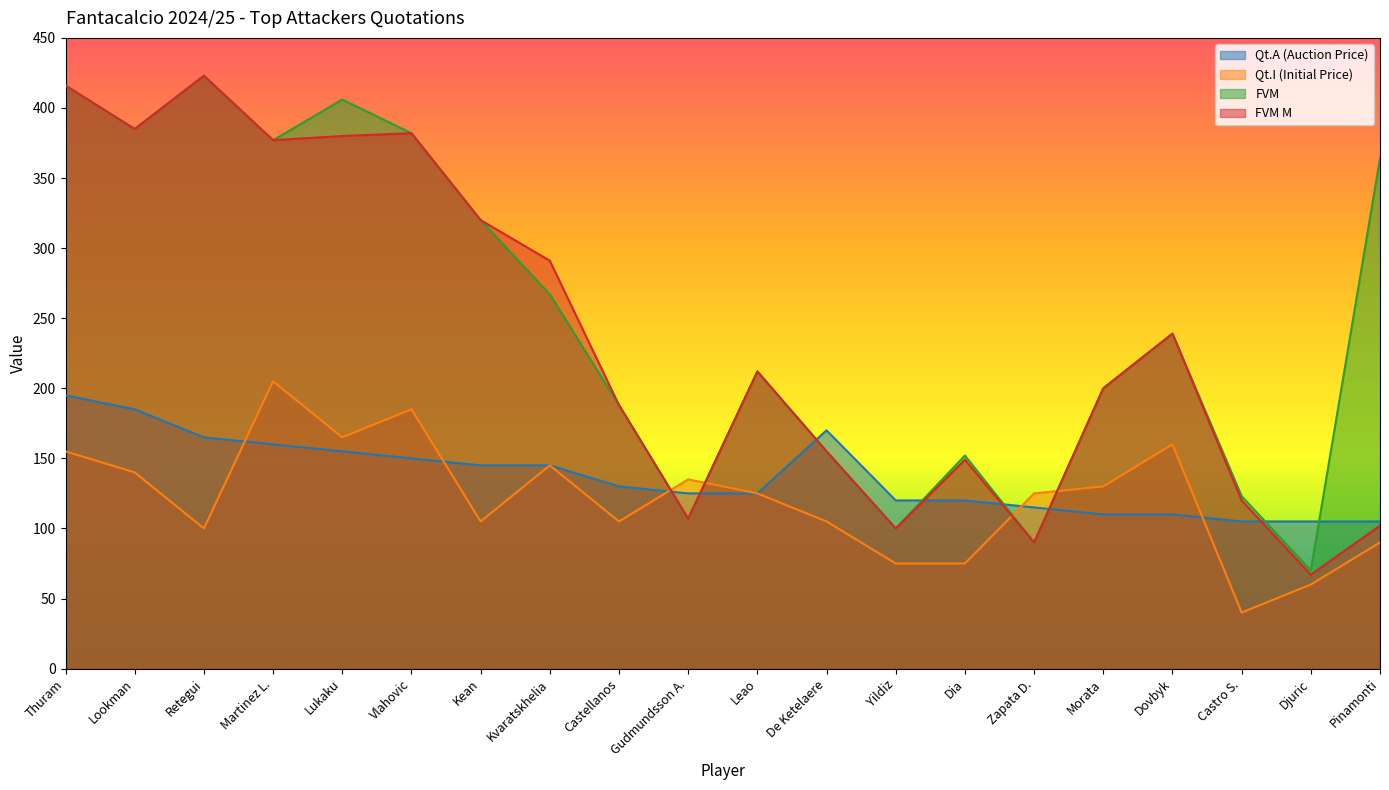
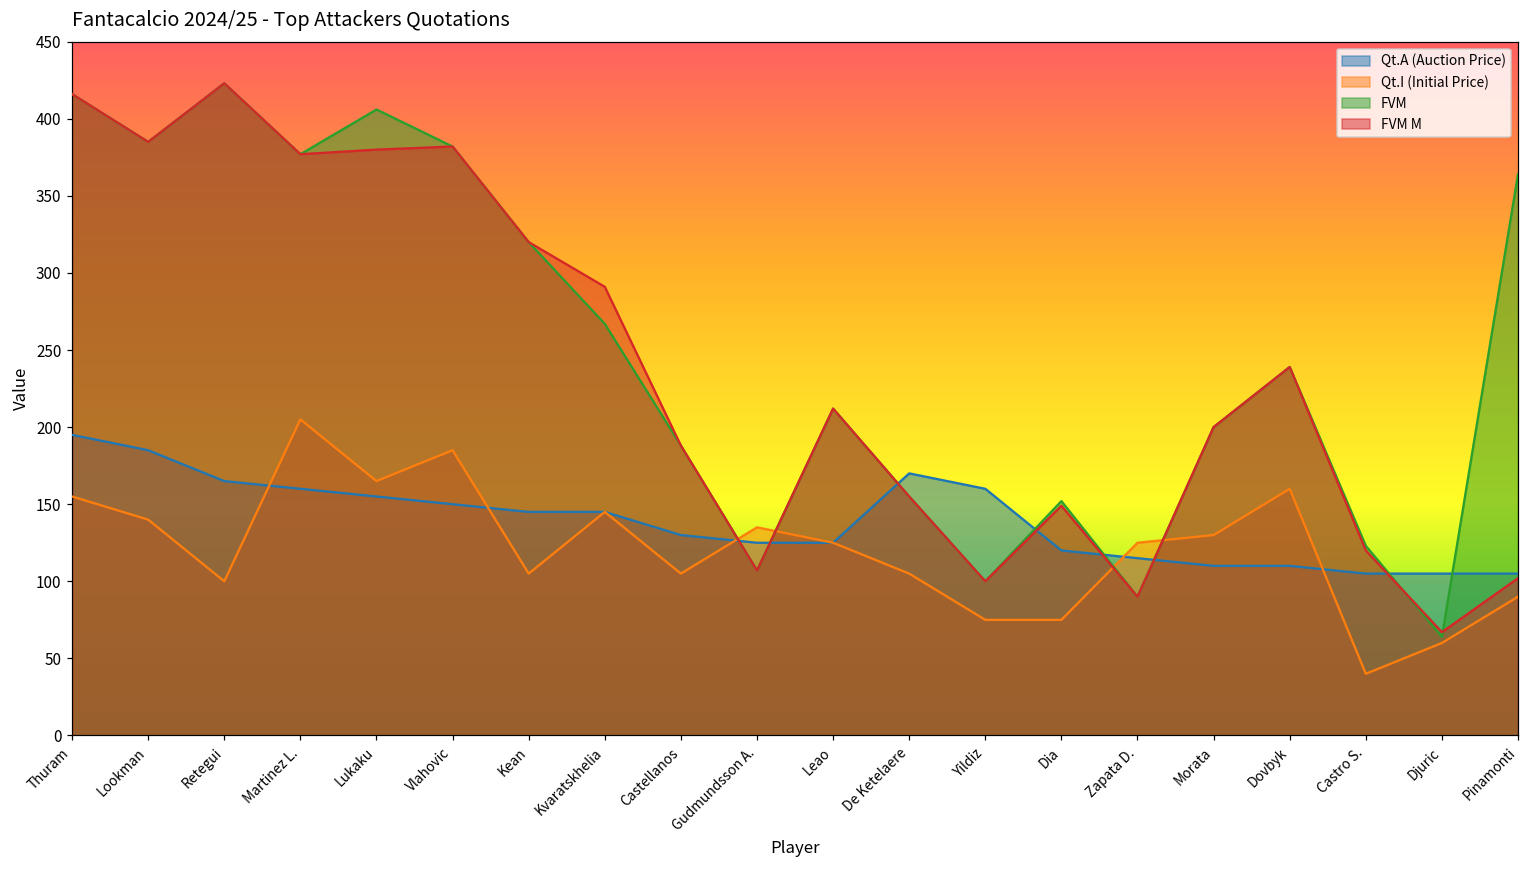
  {
    "Qt.A (Auction Price)": {
      "Thuram": 195,
      "Lookman": 185,
      "Retegui": 165,
      "Martinez L.": 160,
      "Lukaku": 155,
      "Vlahovic": 150,
      "Kean": 145,
      "Castellanos": 130,
      "Gudmundsson A.": 125,
      "De Ketelaere": 170,
-     "Yildiz": 120,
+     "Yildiz": 160,
      "Dia": 120,
      "Zapata D.": 115,
      "Morata": 110,
      "Dovbyk": 110,
      "Castro S.": 105,
      "Djuric": 105,
      "Pinamonti": 105
    },
    "Qt.I (Initial Price)": {
      "Thuram": 155,
      "Lookman": 140,
      "Retegui": 100,
      "Martinez L.": 205,
      "Lukaku": 165,
      "Vlahovic": 185,
      "Kean": 105,
      "Castellanos": 105,
      "Gudmundsson A.": 135,
      "De Ketelaere": 105,
      "Yildiz": 75,
      "Dia": 75,
      "Zapata D.": 125,
      "Morata": 130,
      "Dovbyk": 160,
      "Castro S.": 40,
      "Djuric": 60,
      "Pinamonti": 90
    },
    "FVM": {
      "Lukaku": 406,
      "Kvaratskhelia": 267,
      "Dia": 152,
      "Castro S.": 123,
-     "Djuric": 70,
+     "Djuric": 64,
      "Pinamonti": 364
    },
    "FVM M": {
      "Lukaku": 380,
      "Kvaratskhelia": 291,
      "Dia": 149,
      "Castro S.": 120,
      "Djuric": 67,
      "Pinamonti": 102
    }
  }
